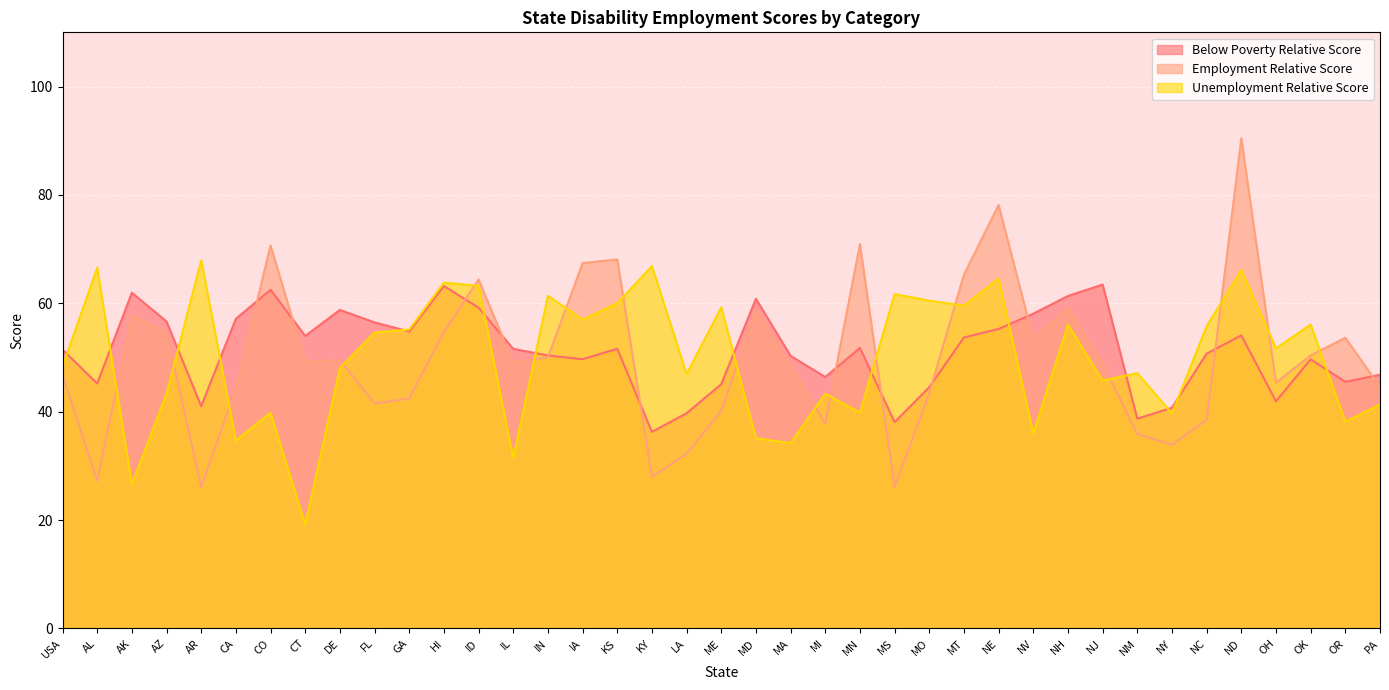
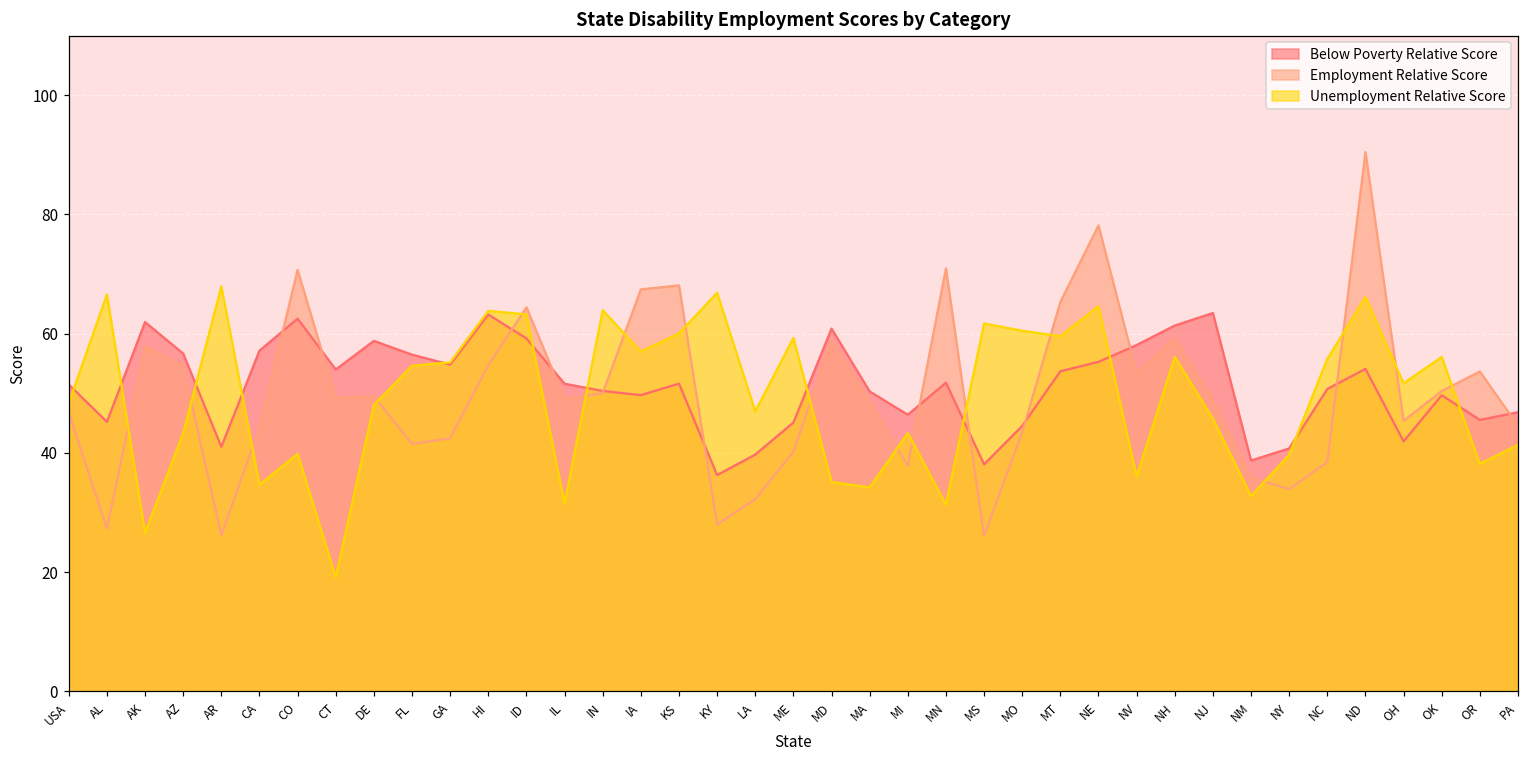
  {
    "Unemployment Relative Score": {
      "USA": 48,
      "AL": 67,
      "AK": 27,
      "AZ": 43,
      "AR": 68,
      "CA": 35,
      "CO": 40,
      "CT": 19,
      "DE": 48,
      "FL": 55,
      "HI": 64,
      "ID": 63,
      "IL": 31,
-     "IN": 61,
+     "IN": 64,
      "IA": 57,
      "KS": 60,
      "KY": 67,
      "LA": 47,
      "ME": 59,
      "MD": 35,
      "MA": 34,
      "MI": 43,
-     "MN": 40,
+     "MN": 31,
      "MS": 62,
      "MO": 60,
      "MT": 60,
      "NE": 65,
      "NV": 36,
      "NH": 56,
      "NJ": 46,
-     "NM": 47,
+     "NM": 33,
      "NY": 40,
      "NC": 56,
      "ND": 66,
      "OH": 52,
      "OK": 56,
      "OR": 38,
      "PA": 41
    }
  }
